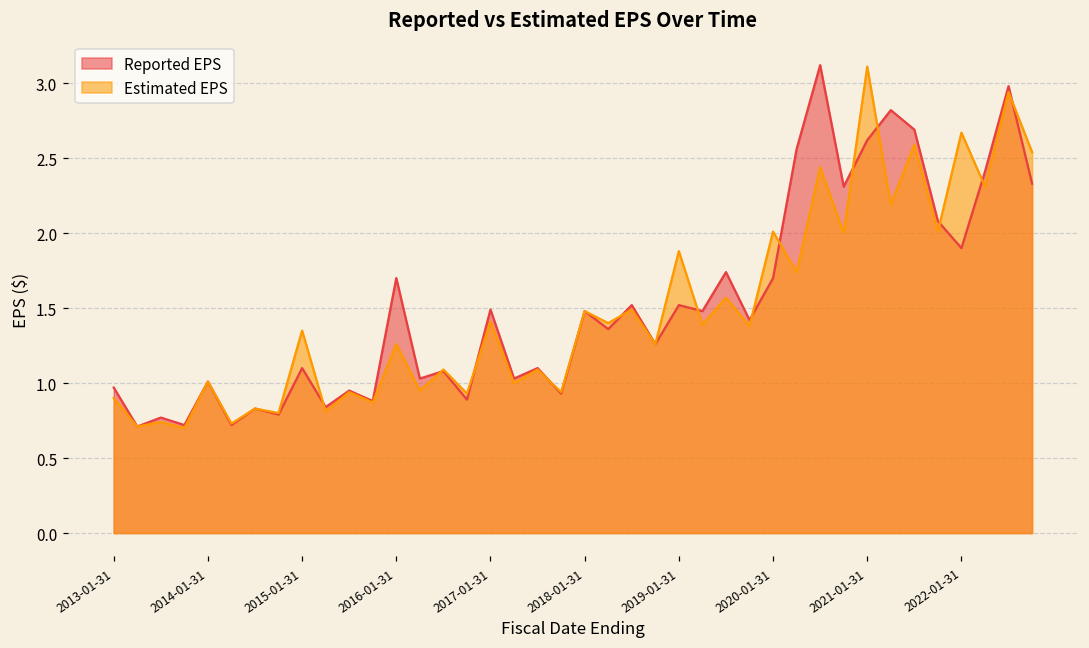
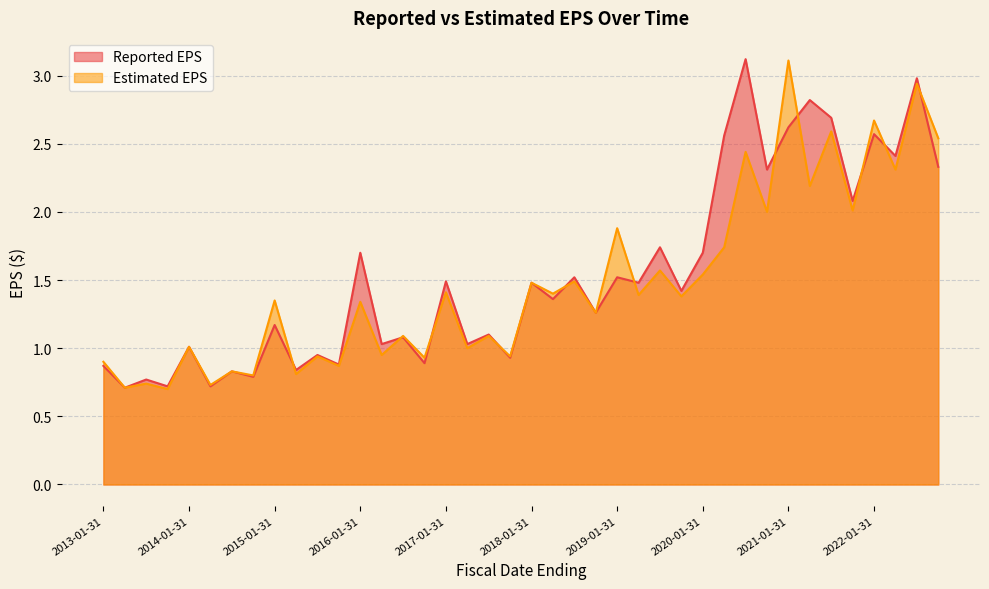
  {
    "Reported EPS": {
-     "2013-01-31": 0.97,
-     "2015-01-31": 1.10,
+     "2013-01-31": 0.87,
+     "2015-01-31": 1.17,
      "2016-01-31": 1.70,
      "2017-01-31": 1.49,
      "2019-01-31": 1.52,
      "2020-01-31": 1.70,
      "2021-01-31": 2.62,
-     "2022-01-31": 1.90
+     "2022-01-31": 2.57
    },
    "Estimated EPS": {
      "2013-01-31": 0.90,
      "2015-01-31": 1.35,
-     "2016-01-31": 1.26,
+     "2016-01-31": 1.34,
      "2017-01-31": 1.41,
      "2019-01-31": 1.88,
-     "2020-01-31": 2.01,
+     "2020-01-31": 1.54,
      "2021-01-31": 3.11,
      "2022-01-31": 2.67
    }
  }
